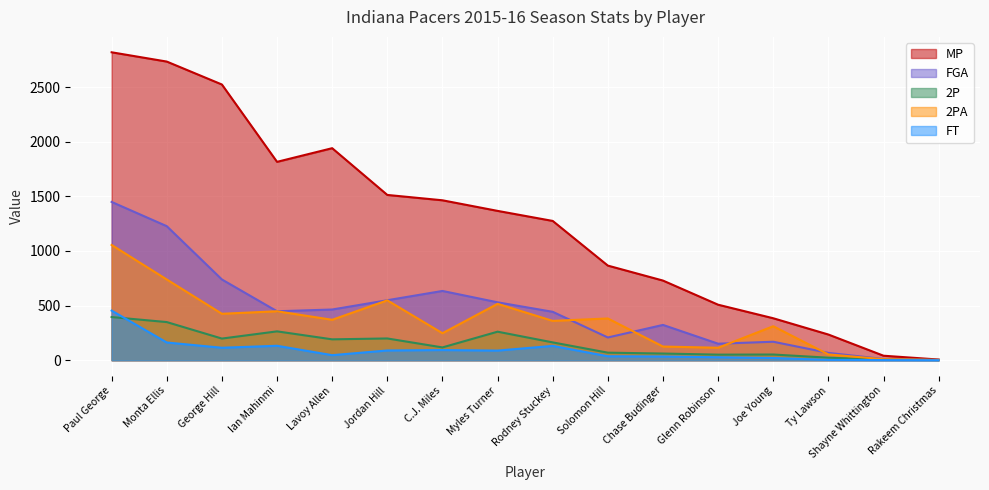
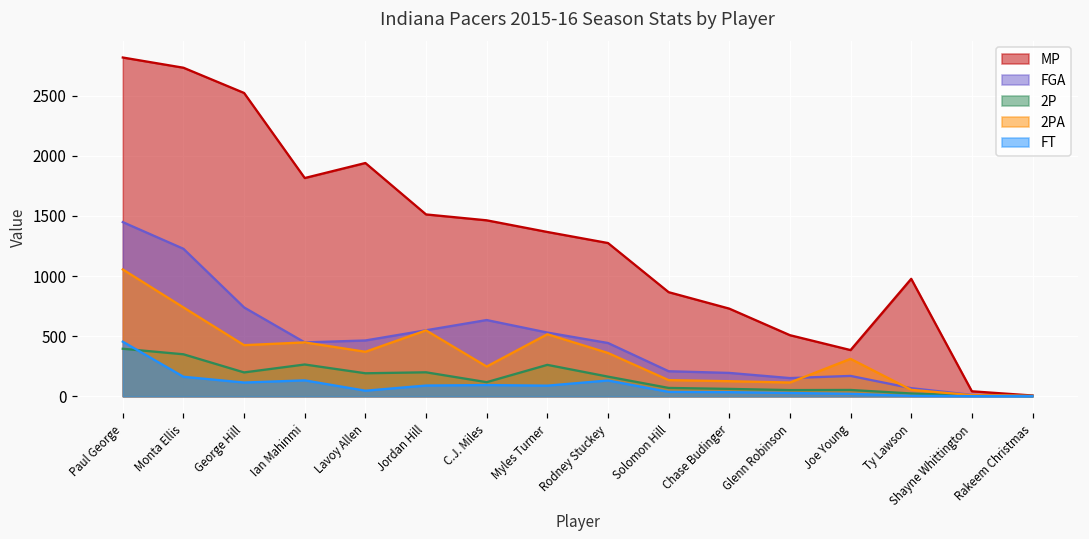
  {
    "MP": {
      "Paul George": 2820,
      "Monta Ellis": 2730,
      "George Hill": 2520,
      "Ian Mahinmi": 1820,
      "Lavoy Allen": 1940,
      "Jordan Hill": 1510,
      "C.J. Miles": 1460,
      "Myles Turner": 1370,
      "Rodney Stuckey": 1280,
      "Solomon Hill": 870,
      "Chase Budinger": 730,
      "Glenn Robinson": 510,
      "Joe Young": 380,
-     "Ty Lawson": 240,
+     "Ty Lawson": 980,
      "Shayne Whittington": 40
    },
    "FGA": {
      "Paul George": 1450,
      "Monta Ellis": 1230,
      "George Hill": 740,
      "Lavoy Allen": 460,
      "C.J. Miles": 630,
      "Rodney Stuckey": 440,
      "Solomon Hill": 210,
-     "Chase Budinger": 320,
+     "Chase Budinger": 190,
      "Glenn Robinson": 150,
      "Joe Young": 170
    },
    "2P": {
      "Paul George": 400,
      "Monta Ellis": 350,
      "George Hill": 200,
      "Ian Mahinmi": 260,
      "Lavoy Allen": 190,
      "Jordan Hill": 200,
      "C.J. Miles": 120,
      "Myles Turner": 260,
      "Rodney Stuckey": 160,
      "Solomon Hill": 70,
      "Chase Budinger": 60,
      "Glenn Robinson": 50,
      "Joe Young": 50
    },
    "2PA": {
      "Paul George": 1060,
      "Monta Ellis": 740,
      "George Hill": 430,
      "Lavoy Allen": 370,
      "C.J. Miles": 250,
      "Rodney Stuckey": 360,
-     "Solomon Hill": 380,
+     "Solomon Hill": 130,
      "Chase Budinger": 130,
      "Glenn Robinson": 110,
      "Joe Young": 310
    },
    "FT": {
      "Paul George": 450,
      "Monta Ellis": 160,
      "George Hill": 110,
      "Ian Mahinmi": 130,
      "Lavoy Allen": 50,
      "Jordan Hill": 90,
      "C.J. Miles": 90,
      "Myles Turner": 90,
      "Rodney Stuckey": 130,
      "Solomon Hill": 40,
      "Chase Budinger": 30,
      "Glenn Robinson": 30,
      "Joe Young": 20
    }
  }
